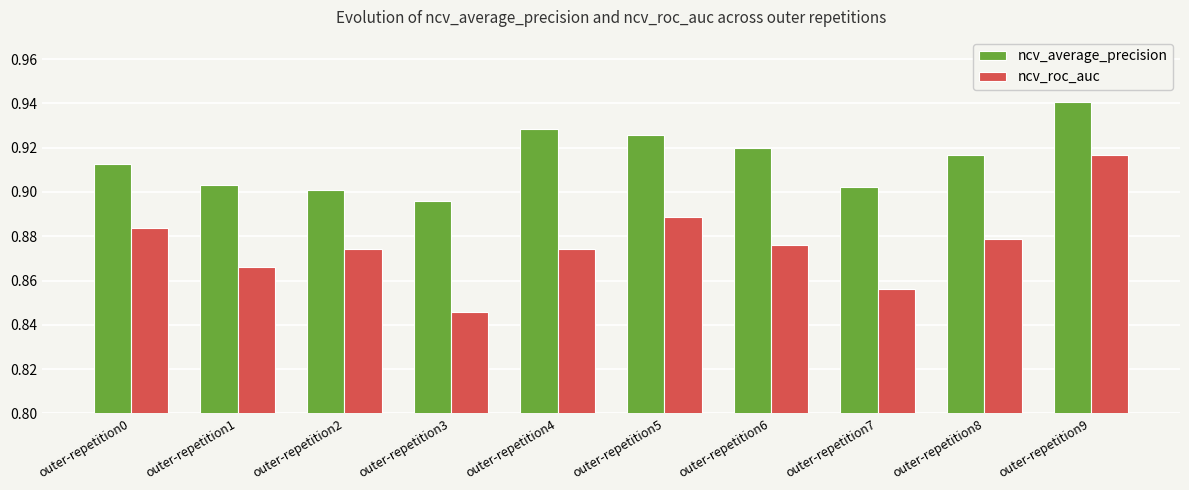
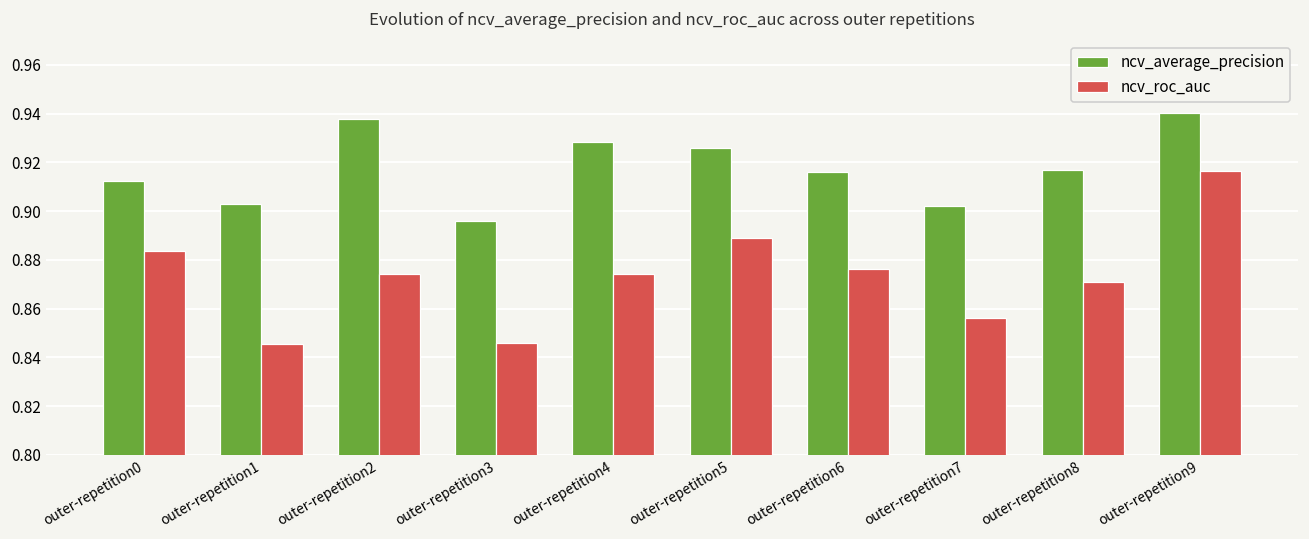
  {
    "ncv_average_precision": {
      "outer-repetition0": 0.913,
      "outer-repetition1": 0.903,
-     "outer-repetition2": 0.901,
+     "outer-repetition2": 0.938,
      "outer-repetition3": 0.896,
      "outer-repetition4": 0.928,
      "outer-repetition5": 0.926,
-     "outer-repetition6": 0.920,
+     "outer-repetition6": 0.916,
      "outer-repetition7": 0.902,
      "outer-repetition8": 0.917,
      "outer-repetition9": 0.940
    },
    "ncv_roc_auc": {
      "outer-repetition0": 0.884,
-     "outer-repetition1": 0.866,
+     "outer-repetition1": 0.845,
      "outer-repetition2": 0.874,
      "outer-repetition3": 0.846,
      "outer-repetition4": 0.874,
      "outer-repetition5": 0.889,
      "outer-repetition6": 0.876,
      "outer-repetition7": 0.856,
-     "outer-repetition8": 0.879,
+     "outer-repetition8": 0.871,
      "outer-repetition9": 0.917
    }
  }
